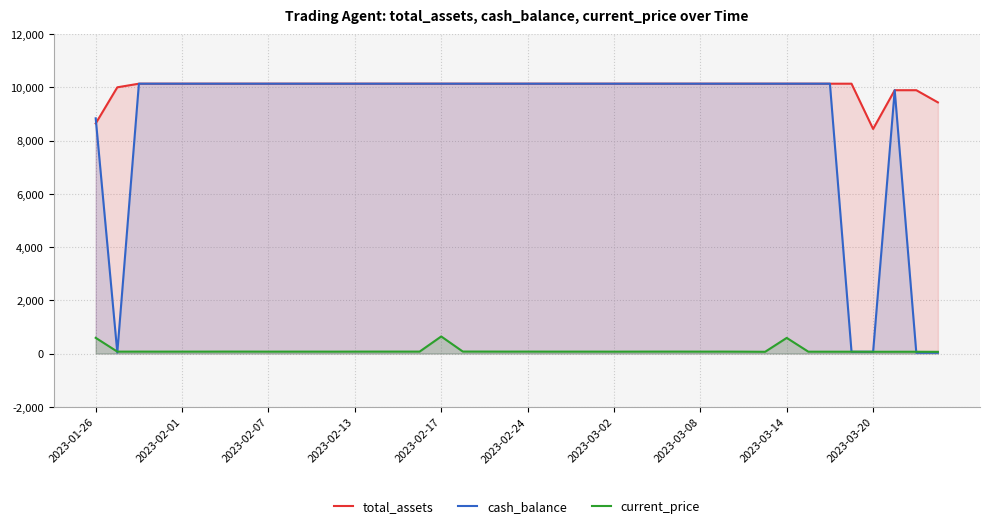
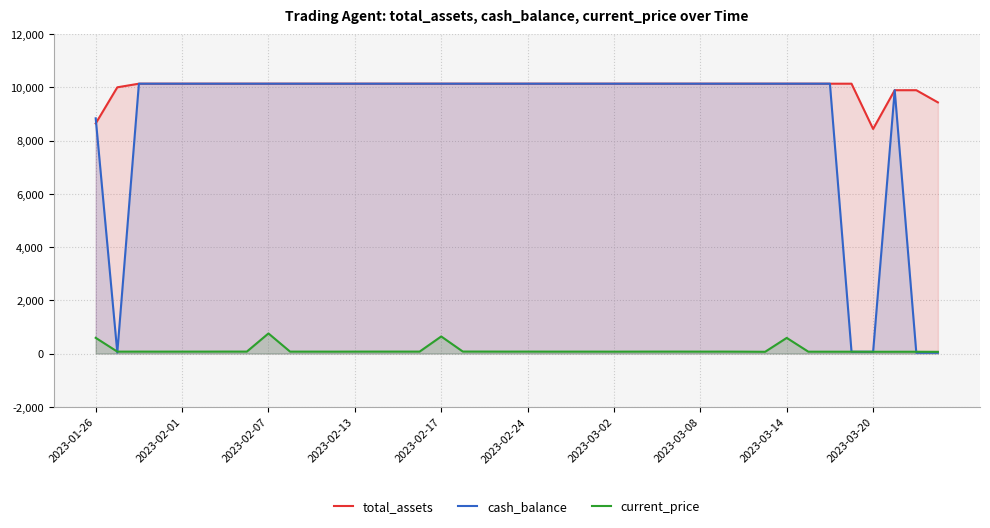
  {
    "total_assets": {
      "2023-01-26": "8,600",
      "2023-03-20": "8,400"
    },
    "cash_balance": {
      "2023-01-26": "8,800"
    },
    "current_price": {
      "2023-01-26": "600",
      "2023-02-01": "100",
-     "2023-02-07": "100",
+     "2023-02-07": "800",
      "2023-02-13": "100",
      "2023-02-17": "600",
      "2023-02-24": "100",
      "2023-03-02": "100",
      "2023-03-08": "100",
      "2023-03-14": "600"
    }
  }
